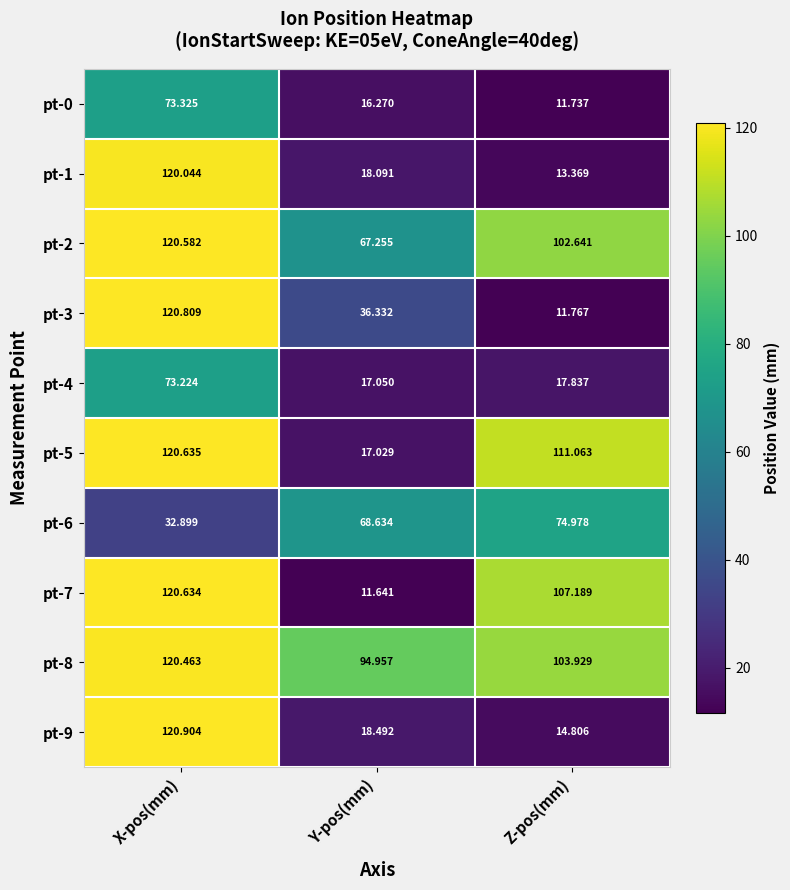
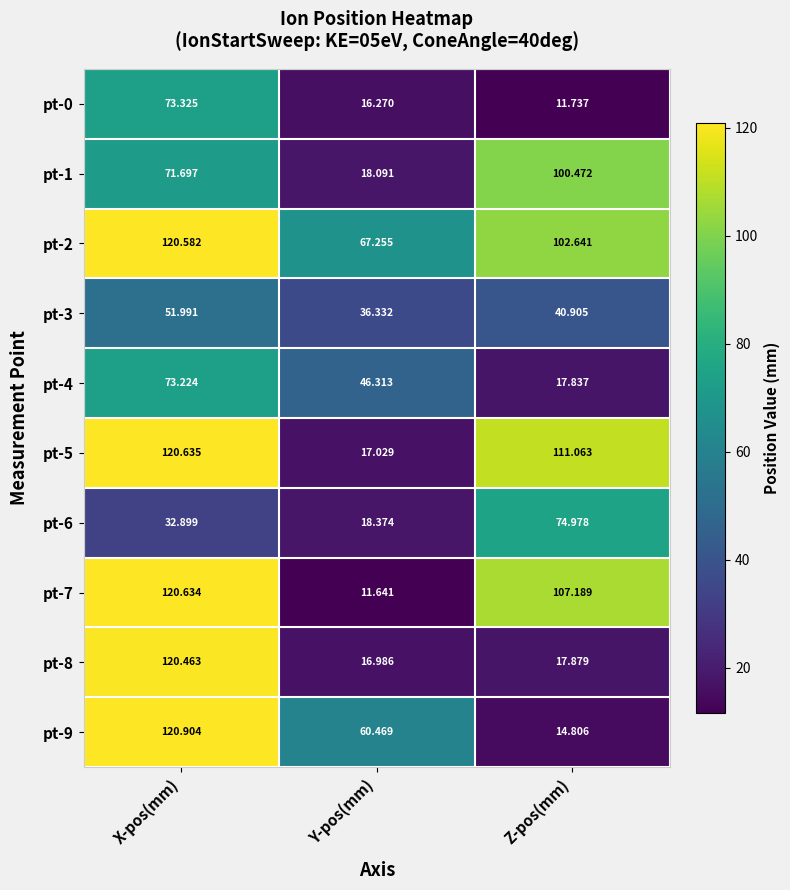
  {
    "pt-0": {
      "X-pos(mm)": 73.325,
      "Y-pos(mm)": 16.270,
      "Z-pos(mm)": 11.737
    },
    "pt-1": {
-     "X-pos(mm)": 120.044,
+     "X-pos(mm)": 71.697,
      "Y-pos(mm)": 18.091,
-     "Z-pos(mm)": 13.369
+     "Z-pos(mm)": 100.472
    },
    "pt-2": {
      "X-pos(mm)": 120.582,
      "Y-pos(mm)": 67.255,
      "Z-pos(mm)": 102.641
    },
    "pt-3": {
-     "X-pos(mm)": 120.809,
+     "X-pos(mm)": 51.991,
      "Y-pos(mm)": 36.332,
-     "Z-pos(mm)": 11.767
+     "Z-pos(mm)": 40.905
    },
    "pt-4": {
      "X-pos(mm)": 73.224,
-     "Y-pos(mm)": 17.050,
+     "Y-pos(mm)": 46.313,
      "Z-pos(mm)": 17.837
    },
    "pt-5": {
      "X-pos(mm)": 120.635,
      "Y-pos(mm)": 17.029,
      "Z-pos(mm)": 111.063
    },
    "pt-6": {
      "X-pos(mm)": 32.899,
-     "Y-pos(mm)": 68.634,
+     "Y-pos(mm)": 18.374,
      "Z-pos(mm)": 74.978
    },
    "pt-7": {
      "X-pos(mm)": 120.634,
      "Y-pos(mm)": 11.641,
      "Z-pos(mm)": 107.189
    },
    "pt-8": {
      "X-pos(mm)": 120.463,
-     "Y-pos(mm)": 94.957,
-     "Z-pos(mm)": 103.929
+     "Y-pos(mm)": 16.986,
+     "Z-pos(mm)": 17.879
    },
    "pt-9": {
      "X-pos(mm)": 120.904,
-     "Y-pos(mm)": 18.492,
+     "Y-pos(mm)": 60.469,
      "Z-pos(mm)": 14.806
    }
  }
